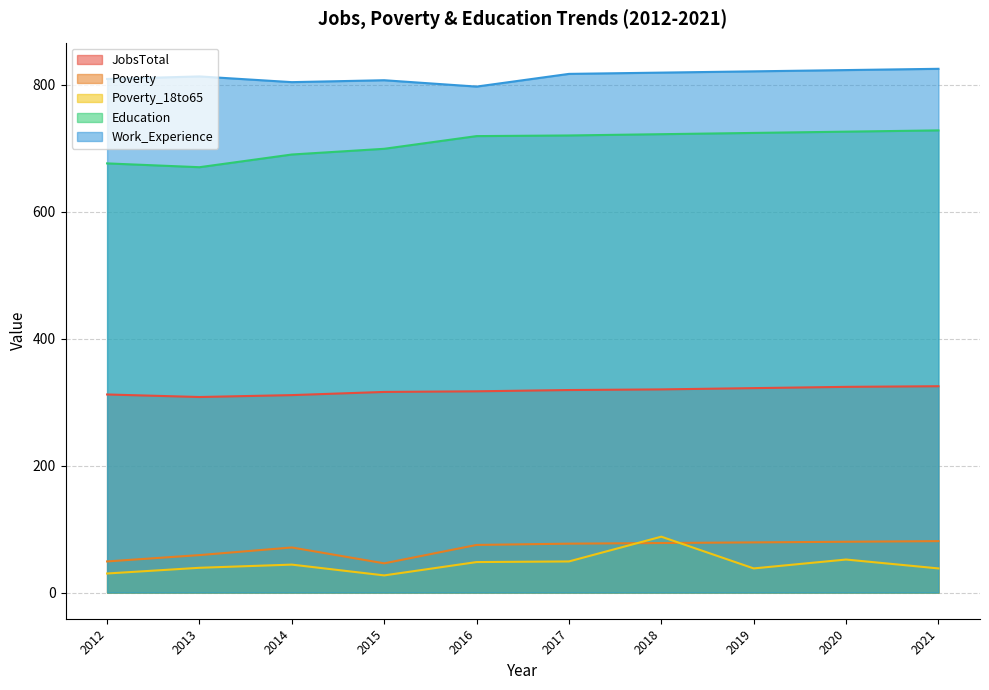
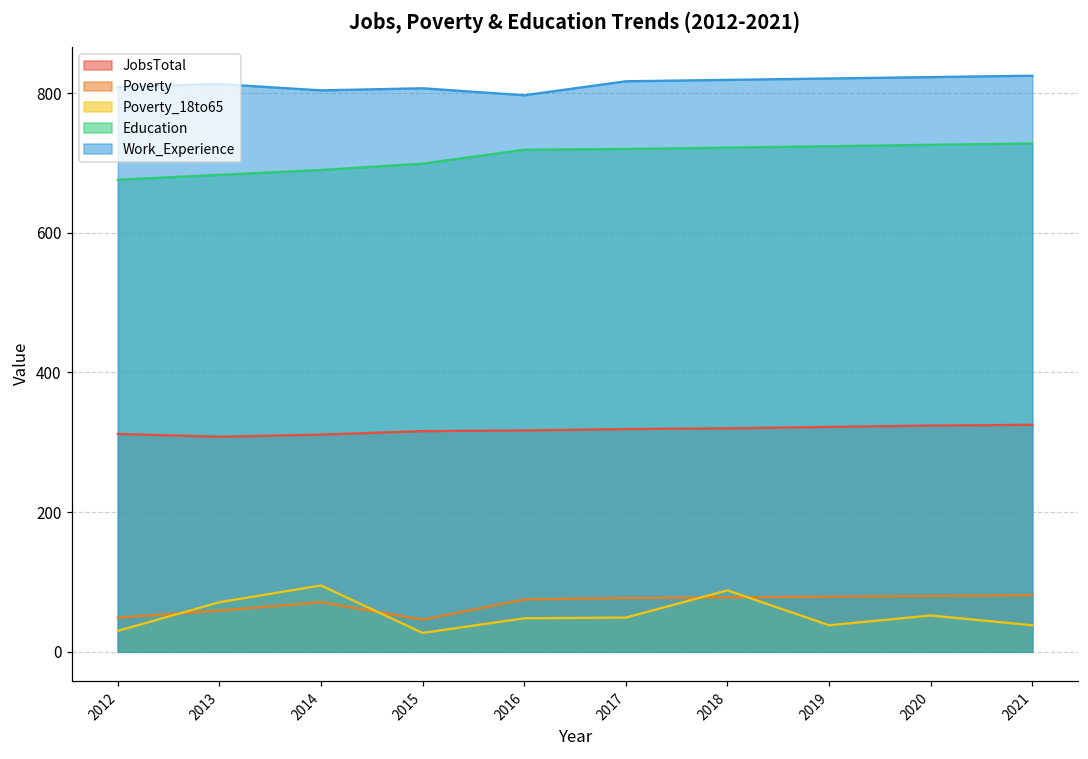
  {
    "Poverty_18to65": {
      "2012": 30,
-     "2013": 40,
-     "2014": 40,
+     "2013": 70,
+     "2014": 100,
      "2015": 30,
      "2016": 50,
      "2017": 50,
      "2018": 90,
      "2019": 40,
      "2020": 50,
      "2021": 40
    },
    "Education": {
      "2012": 680,
-     "2013": 670,
+     "2013": 680,
      "2014": 690,
      "2015": 700,
      "2016": 720,
      "2017": 720,
      "2018": 720,
      "2019": 720,
      "2020": 730,
      "2021": 730
    },
    "Work_Experience": {
      "2014": 800,
      "2015": 810,
      "2016": 800,
      "2017": 820,
      "2018": 820,
      "2019": 820,
      "2020": 820,
      "2021": 830
    }
  }
